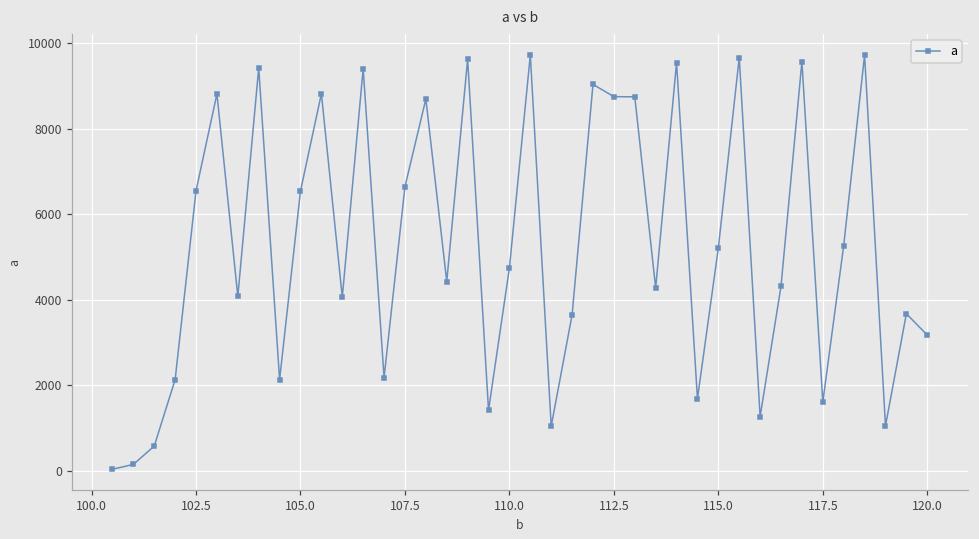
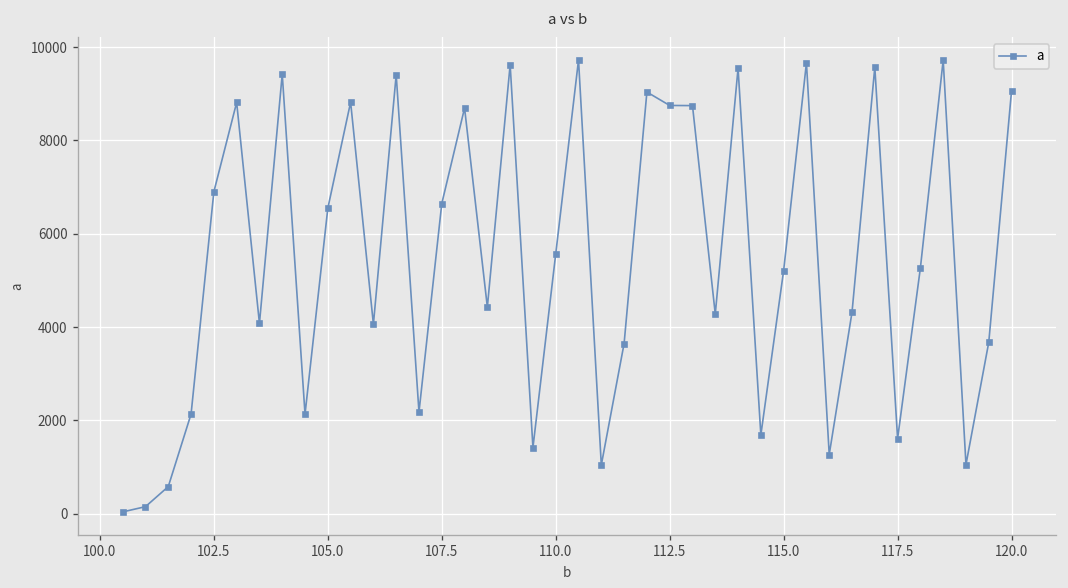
  {
-   "102.5": 6500,
+   "102.5": 6900,
    "105.0": 6500,
    "107.5": 6600,
-   "110.0": 4700,
+   "110.0": 5600,
    "112.5": 8700,
    "115.0": 5200,
    "117.5": 1600,
-   "120.0": 3200
+   "120.0": 9100
  }
